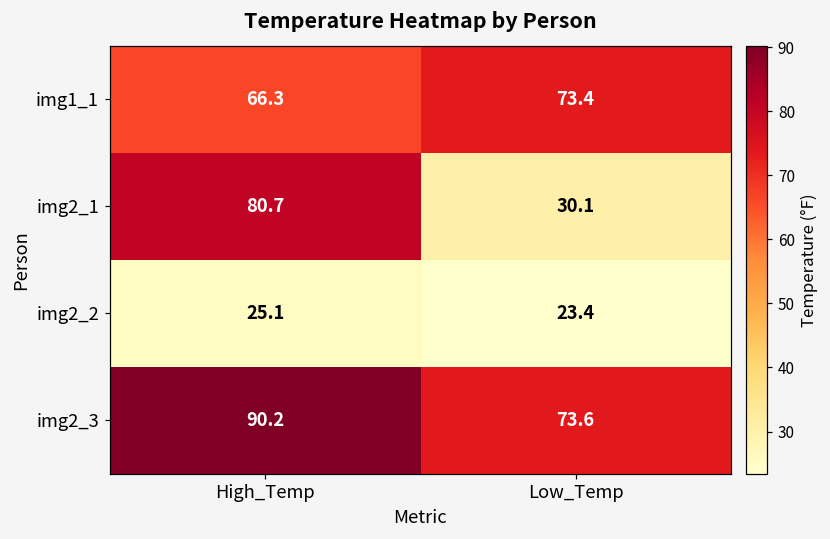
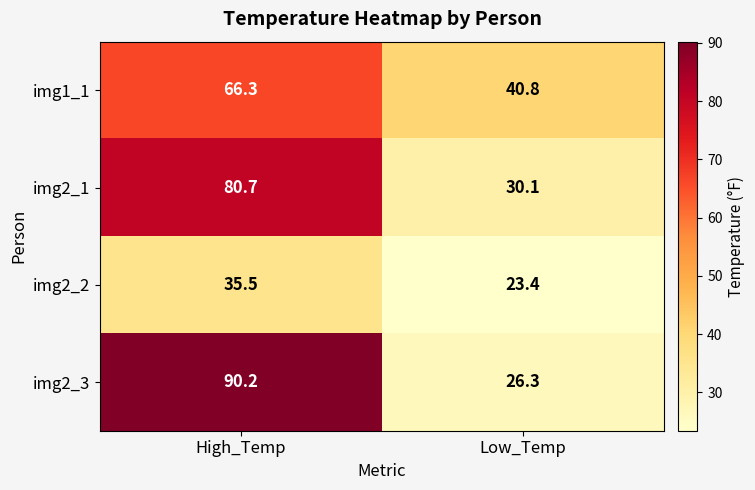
  {
    "img1_1": {
      "High_Temp": 66.3,
-     "Low_Temp": 73.4
+     "Low_Temp": 40.8
    },
    "img2_1": {
      "High_Temp": 80.7,
      "Low_Temp": 30.1
    },
    "img2_2": {
-     "High_Temp": 25.1,
+     "High_Temp": 35.5,
      "Low_Temp": 23.4
    },
    "img2_3": {
      "High_Temp": 90.2,
-     "Low_Temp": 73.6
+     "Low_Temp": 26.3
    }
  }
